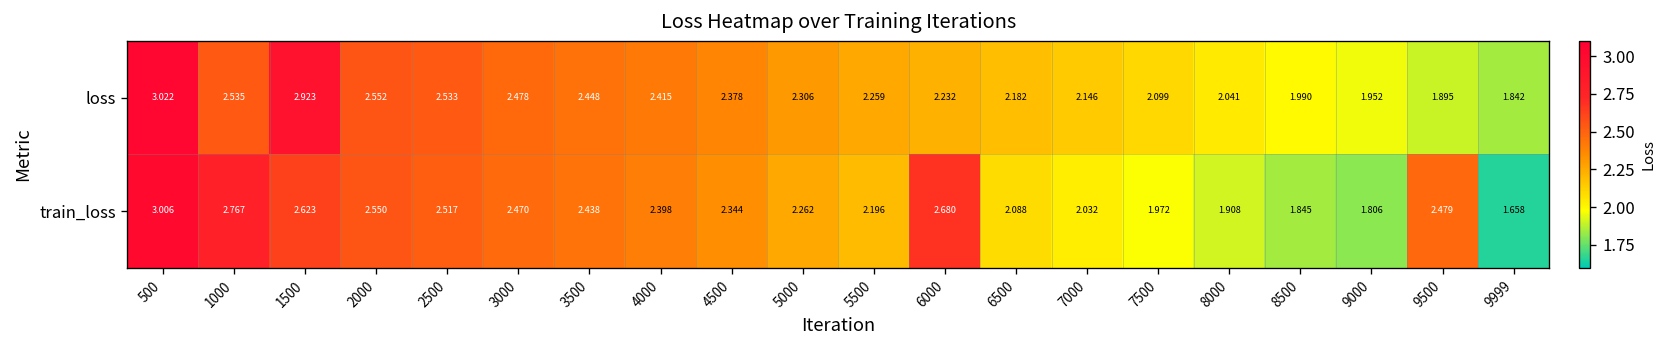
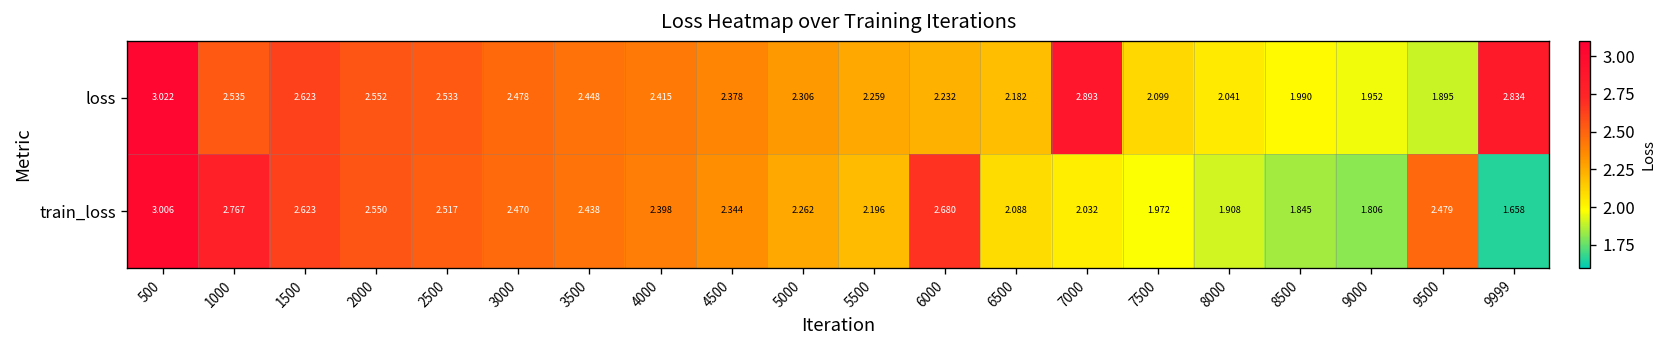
  {
    "loss": {
      "500": 3.022,
      "1000": 2.535,
-     "1500": 2.923,
+     "1500": 2.623,
      "2000": 2.552,
      "2500": 2.533,
      "3000": 2.478,
      "3500": 2.448,
      "4000": 2.415,
      "4500": 2.378,
      "5000": 2.306,
      "5500": 2.259,
      "6000": 2.232,
      "6500": 2.182,
-     "7000": 2.146,
+     "7000": 2.893,
      "7500": 2.099,
      "8000": 2.041,
      "8500": 1.990,
      "9000": 1.952,
      "9500": 1.895,
-     "9999": 1.842
+     "9999": 2.834
    },
    "train_loss": {
      "500": 3.006,
      "1000": 2.767,
      "1500": 2.623,
      "2000": 2.550,
      "2500": 2.517,
      "3000": 2.470,
      "3500": 2.438,
      "4000": 2.398,
      "4500": 2.344,
      "5000": 2.262,
      "5500": 2.196,
      "6000": 2.680,
      "6500": 2.088,
      "7000": 2.032,
      "7500": 1.972,
      "8000": 1.908,
      "8500": 1.845,
      "9000": 1.806,
      "9500": 2.479,
      "9999": 1.658
    }
  }
